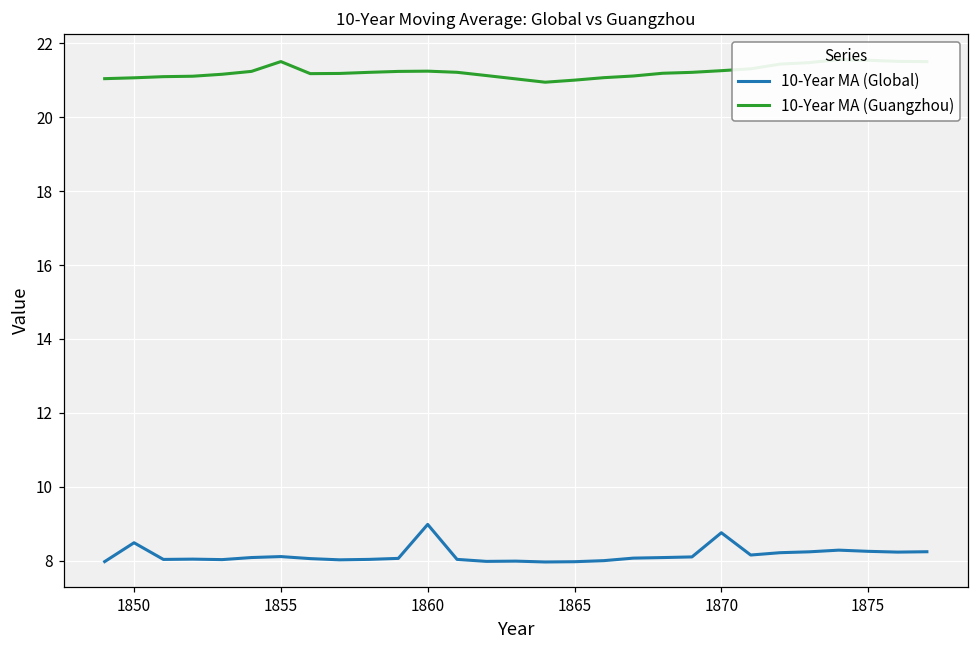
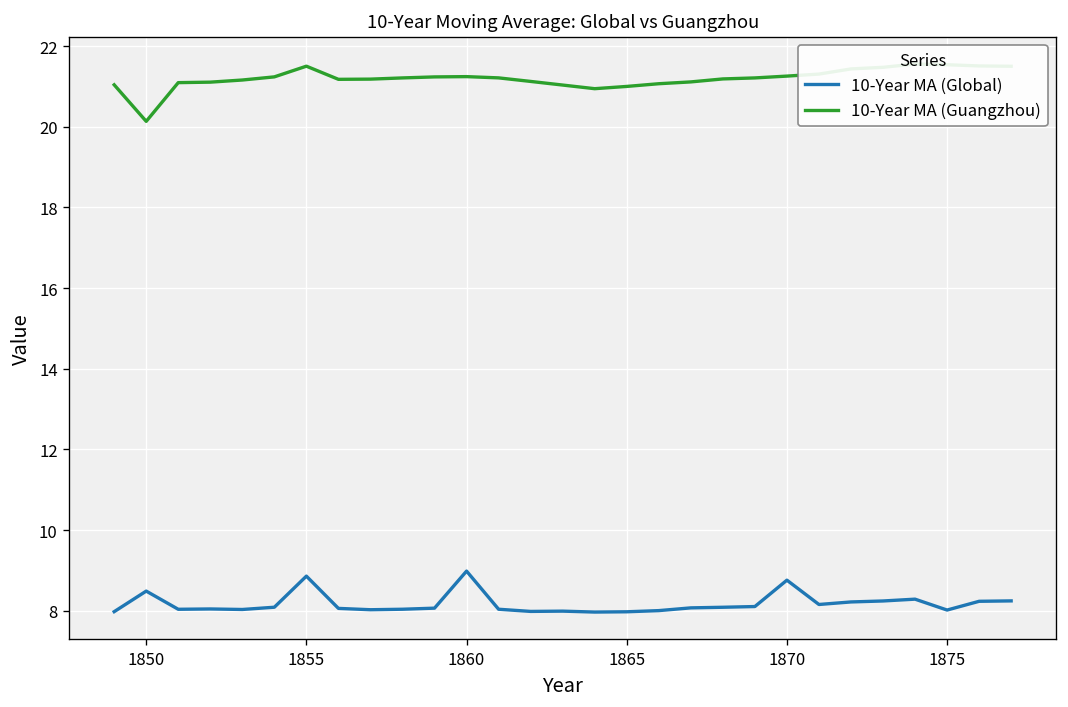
  {
    "10-Year MA (Global)": {
      "1850": 8.5,
-     "1855": 8.1,
+     "1855": 8.9,
      "1860": 9.0,
      "1865": 8.0,
      "1870": 8.8,
-     "1875": 8.3
+     "1875": 8.0
    },
    "10-Year MA (Guangzhou)": {
-     "1850": 21.1,
+     "1850": 20.1,
      "1855": 21.5,
      "1860": 21.2,
      "1865": 21.0,
      "1870": 21.3
    }
  }
